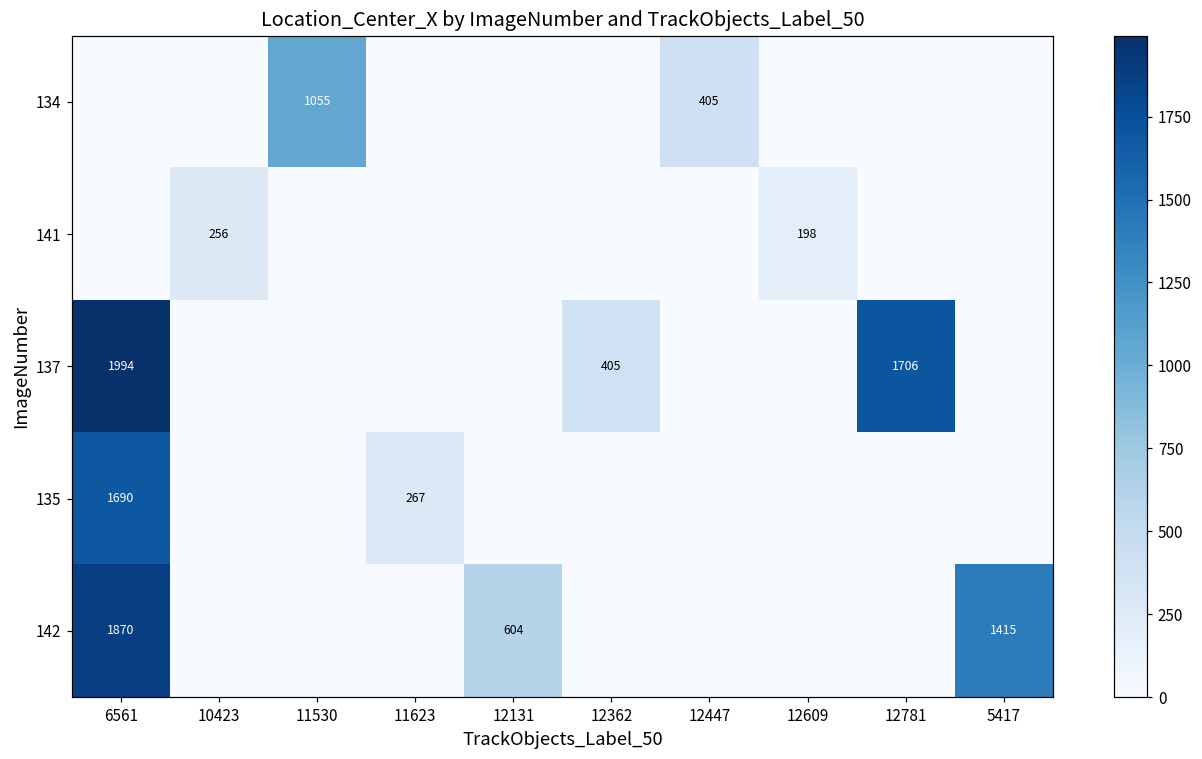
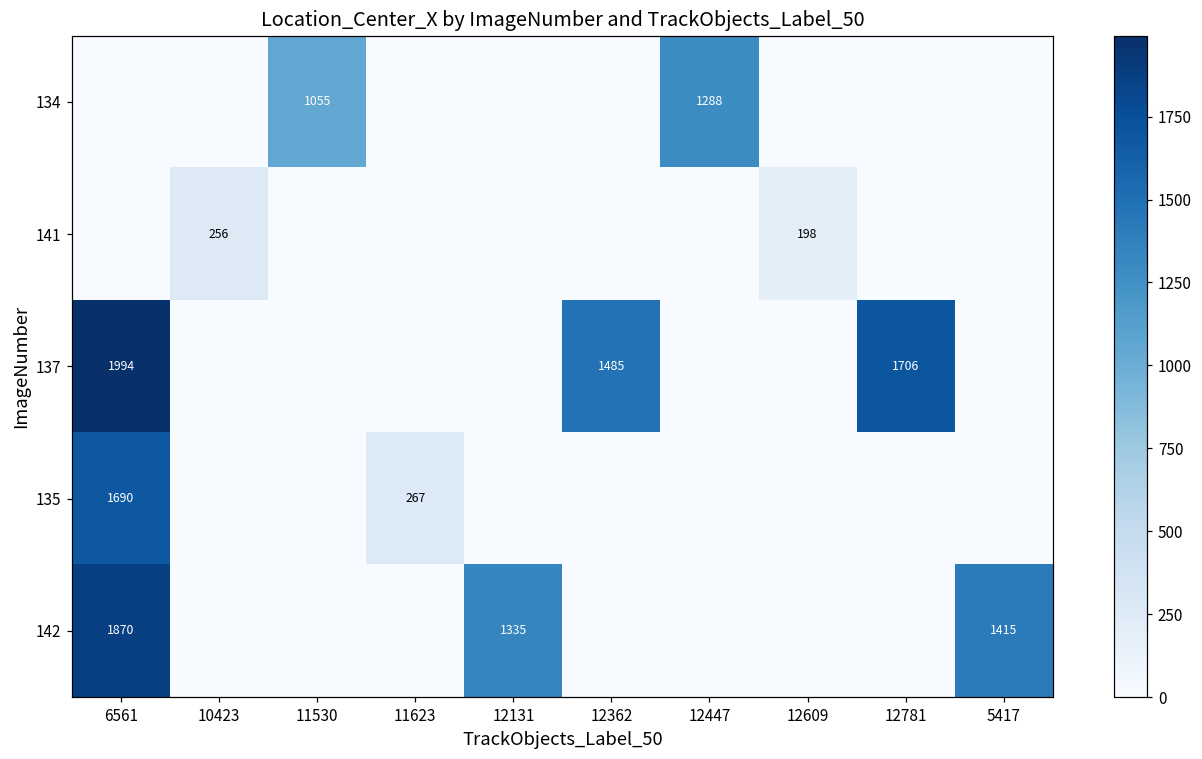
  {
    "134": {
      "11530": 1055,
-     "12447": 405
+     "12447": 1288
    },
    "141": {
      "10423": 256,
      "12609": 198
    },
    "137": {
      "6561": 1994,
-     "12362": 405,
+     "12362": 1485,
      "12781": 1706
    },
    "135": {
      "6561": 1690,
      "11623": 267
    },
    "142": {
      "6561": 1870,
-     "12131": 604,
+     "12131": 1335,
      "5417": 1415
    }
  }
